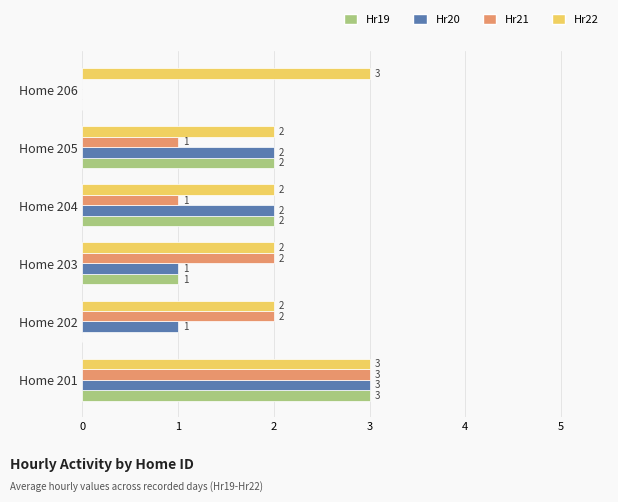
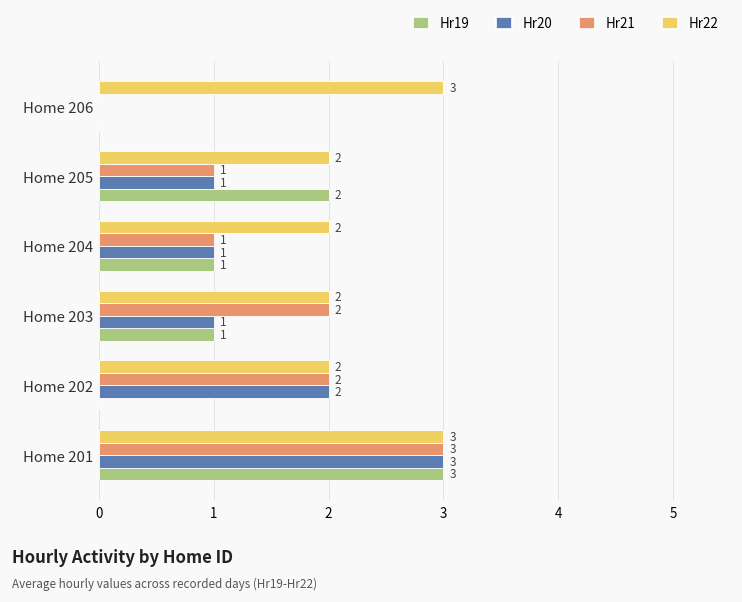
  {
    "Hr19": {
      "Home 205": 2,
-     "Home 204": 2,
+     "Home 204": 1,
      "Home 203": 1,
      "Home 201": 3
    },
    "Hr20": {
-     "Home 205": 2,
-     "Home 204": 2,
+     "Home 205": 1,
+     "Home 204": 1,
      "Home 203": 1,
-     "Home 202": 1,
+     "Home 202": 2,
      "Home 201": 3
    },
    "Hr21": {
      "Home 205": 1,
      "Home 204": 1,
      "Home 203": 2,
      "Home 202": 2,
      "Home 201": 3
    },
    "Hr22": {
      "Home 206": 3,
      "Home 205": 2,
      "Home 204": 2,
      "Home 203": 2,
      "Home 202": 2,
      "Home 201": 3
    }
  }
